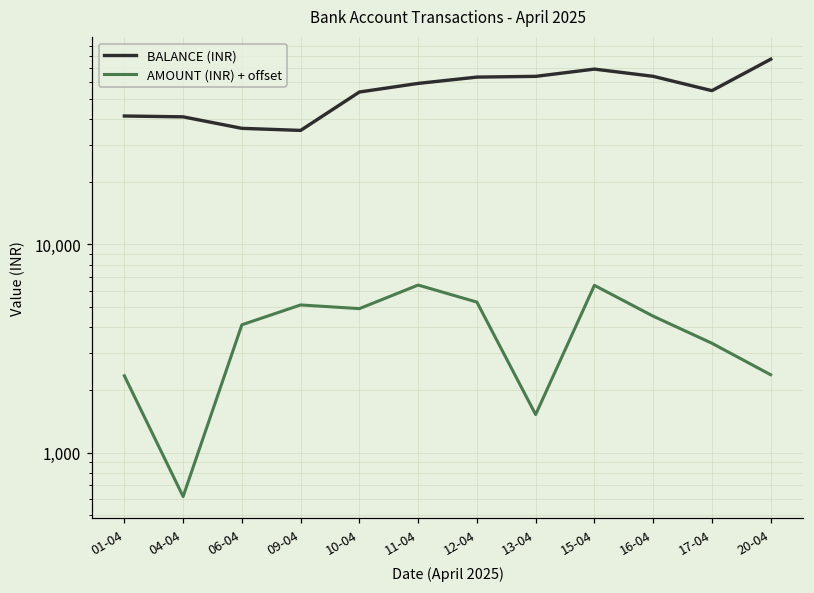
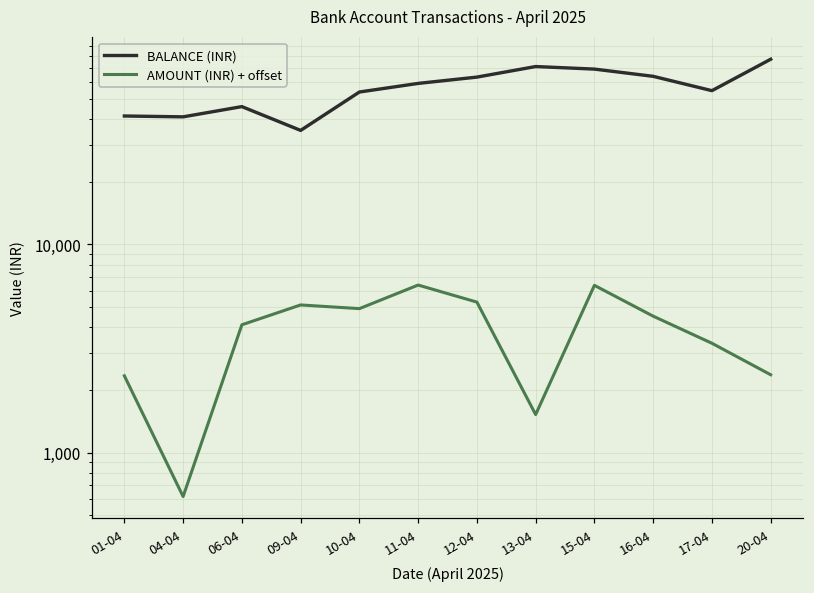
  {
    "BALANCE (INR)": {
      "01-04": "41,000",
      "04-04": "41,000",
-     "06-04": "36,000",
+     "06-04": "46,000",
      "09-04": "35,000",
      "10-04": "54,000",
      "11-04": "59,000",
      "12-04": "64,000",
-     "13-04": "64,000",
+     "13-04": "71,000",
      "15-04": "69,000",
      "16-04": "64,000",
      "17-04": "55,000",
      "20-04": "77,000"
    },
    "AMOUNT (INR) + offset": {
      "01-04": "2,300",
      "04-04": "620",
      "06-04": "4,100",
      "09-04": "5,100",
      "10-04": "4,900",
      "11-04": "6,400",
      "12-04": "5,300",
      "13-04": "1,500",
      "15-04": "6,400",
      "16-04": "4,500",
      "17-04": "3,400",
      "20-04": "2,400"
    }
  }
